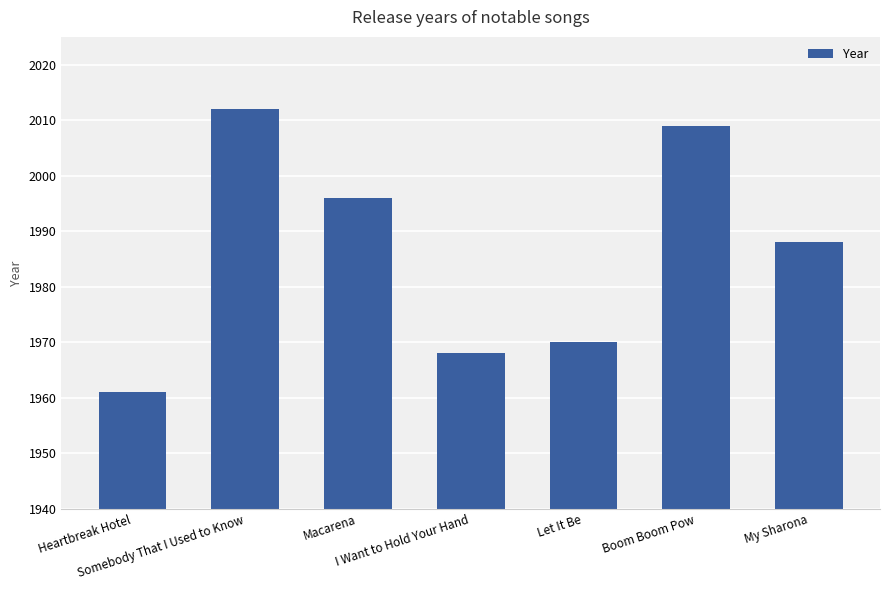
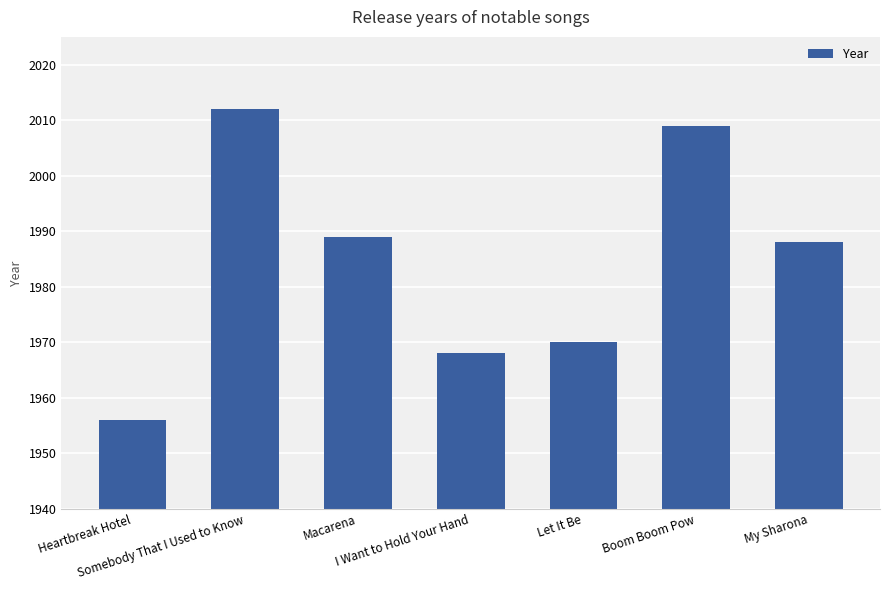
  {
-   "Heartbreak Hotel": 1961,
+   "Heartbreak Hotel": 1956,
    "Somebody That I Used to Know": 2012,
-   "Macarena": 1996,
+   "Macarena": 1989,
    "I Want to Hold Your Hand": 1968,
    "Let It Be": 1970,
    "Boom Boom Pow": 2009,
    "My Sharona": 1988
  }
